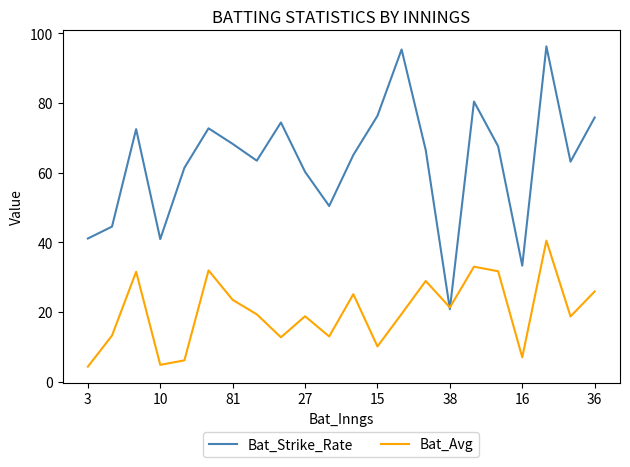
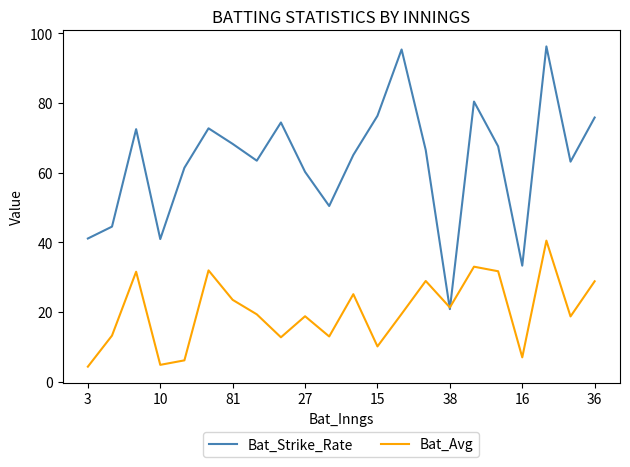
  {
    "Bat_Strike_Rate": {
      "3": 41,
      "81": 68,
      "27": 60,
      "15": 76,
      "36": 76
    },
    "Bat_Avg": {
      "3": 4,
      "81": 24,
      "27": 19,
      "15": 10,
-     "36": 26
+     "36": 29
    }
  }
